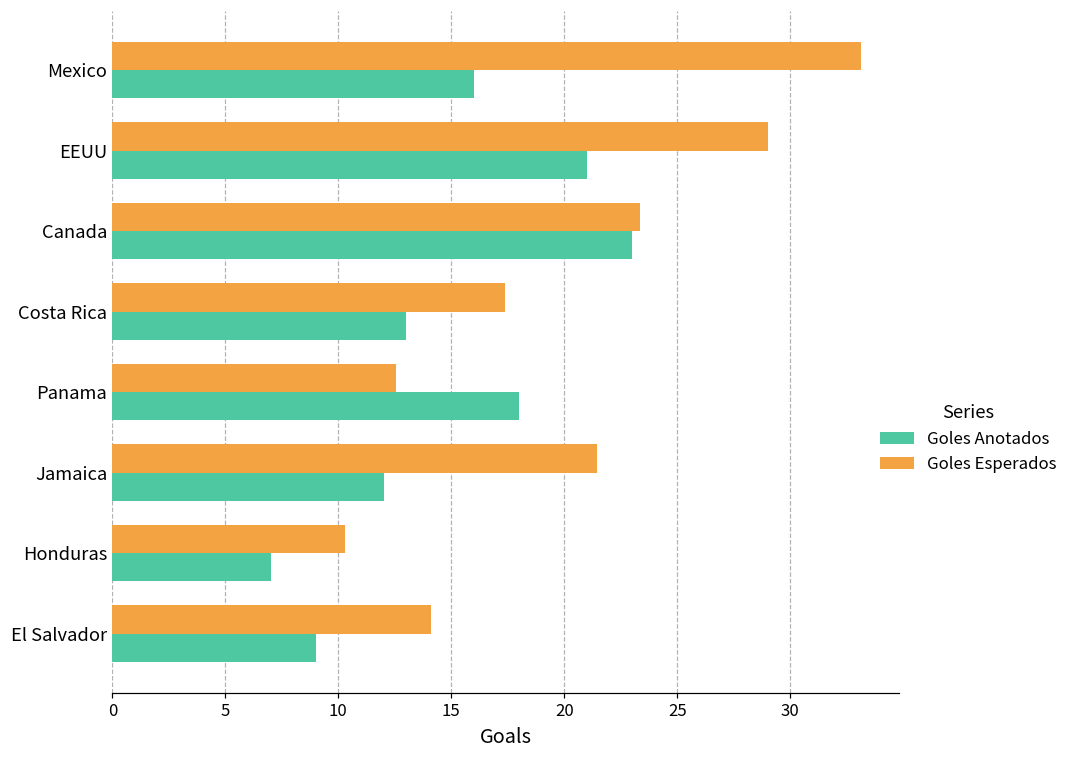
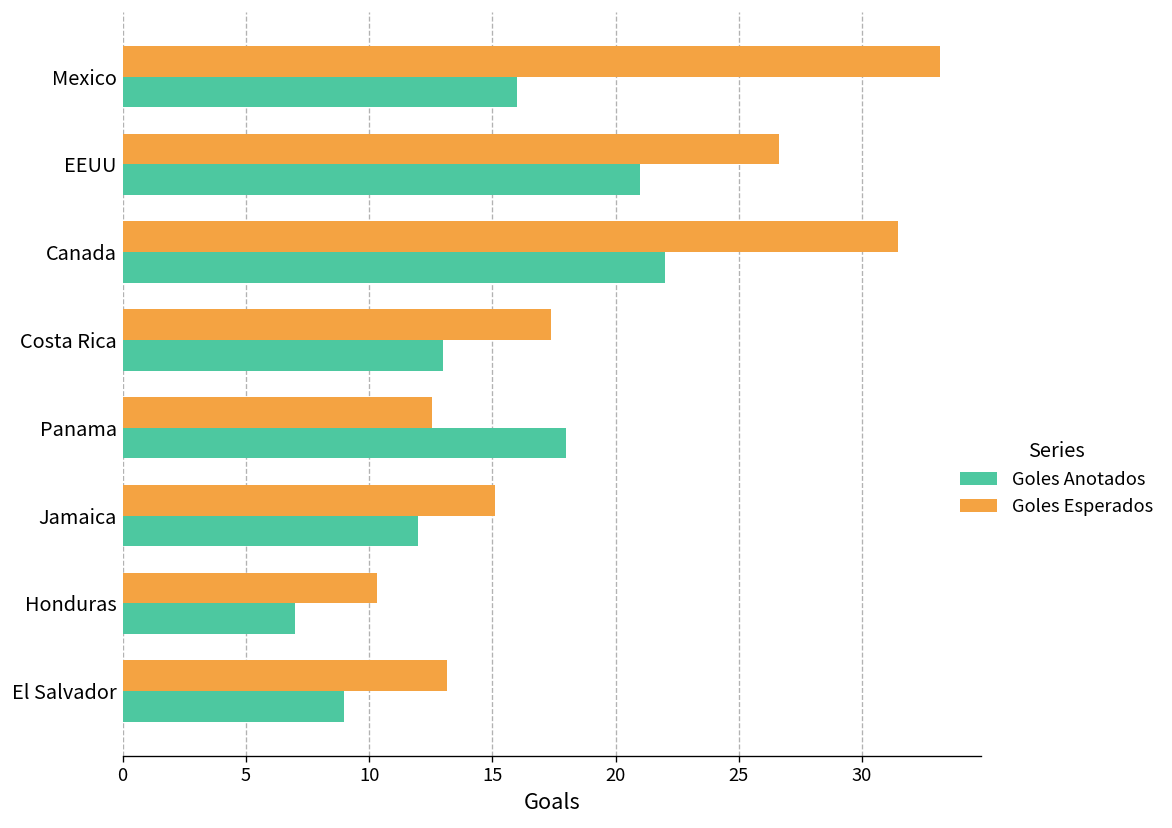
  {
    "Goles Anotados": {
      "Mexico": 16,
      "EEUU": 21,
-     "Canada": 23,
+     "Canada": 22,
      "Costa Rica": 13,
      "Panama": 18,
      "Jamaica": 12,
      "Honduras": 7,
      "El Salvador": 9
    },
    "Goles Esperados": {
      "Mexico": 33.2,
-     "EEUU": 29.0,
-     "Canada": 23.4,
+     "EEUU": 26.7,
+     "Canada": 31.4,
      "Costa Rica": 17.4,
      "Panama": 12.6,
-     "Jamaica": 21.5,
+     "Jamaica": 15.1,
      "Honduras": 10.3,
-     "El Salvador": 14.1
+     "El Salvador": 13.2
    }
  }
